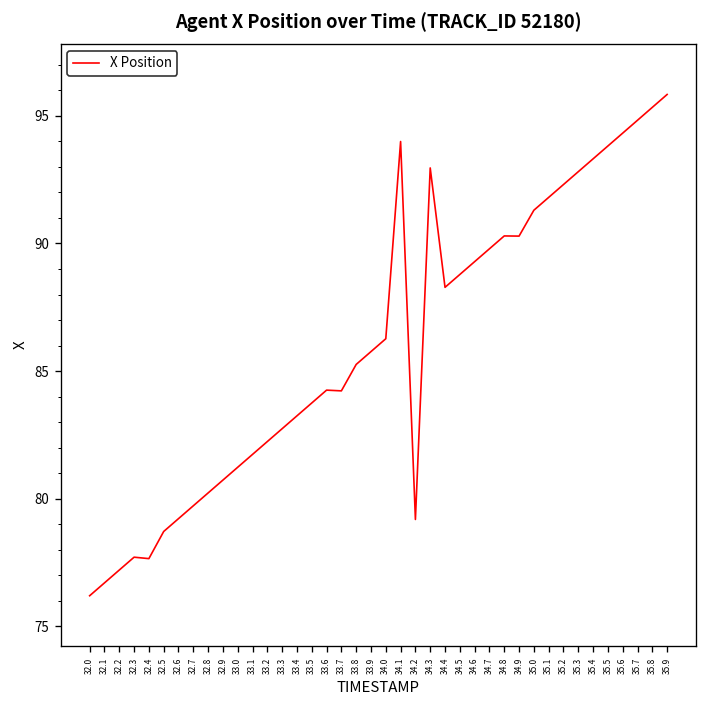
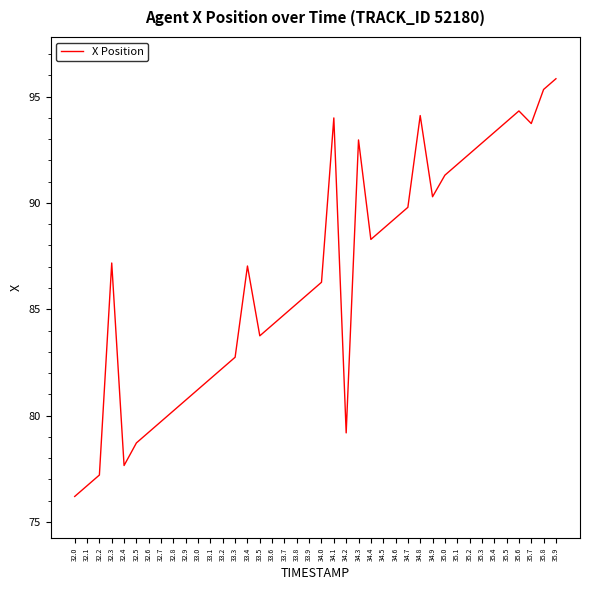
  {
    "32.0": 76.2,
    "32.1": 76.7,
    "32.2": 77.2,
-   "32.3": 77.7,
+   "32.3": 87.2,
    "32.4": 77.7,
    "32.5": 78.7,
    "32.6": 79.2,
    "32.7": 79.7,
    "32.8": 80.2,
    "32.9": 80.7,
    "33.0": 81.2,
    "33.1": 81.7,
    "33.2": 82.2,
    "33.3": 82.7,
-   "33.4": 83.2,
+   "33.4": 87.0,
    "33.5": 83.8,
    "33.6": 84.3,
-   "33.7": 84.2,
+   "33.7": 84.8,
    "33.8": 85.3,
    "33.9": 85.8,
    "34.0": 86.3,
    "34.1": 94.0,
    "34.2": 79.2,
    "34.3": 93.0,
    "34.4": 88.3,
    "34.5": 88.8,
    "34.6": 89.3,
    "34.7": 89.8,
-   "34.8": 90.3,
+   "34.8": 94.1,
    "34.9": 90.3,
    "35.0": 91.3,
    "35.1": 91.8,
    "35.2": 92.3,
    "35.3": 92.8,
    "35.4": 93.3,
    "35.5": 93.8,
    "35.6": 94.3,
-   "35.7": 94.8,
+   "35.7": 93.7,
    "35.8": 95.3,
    "35.9": 95.8
  }
